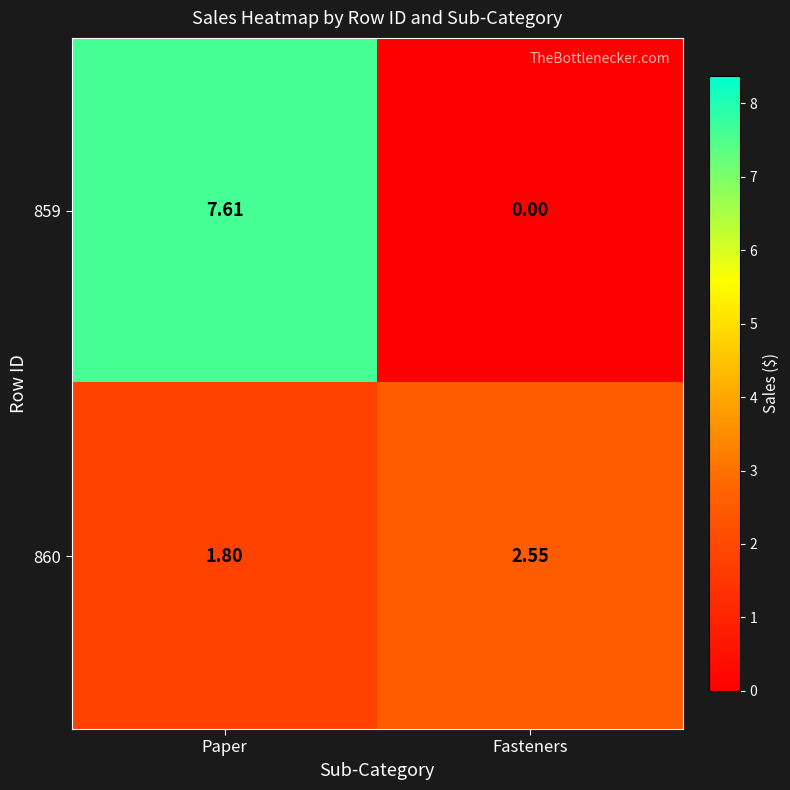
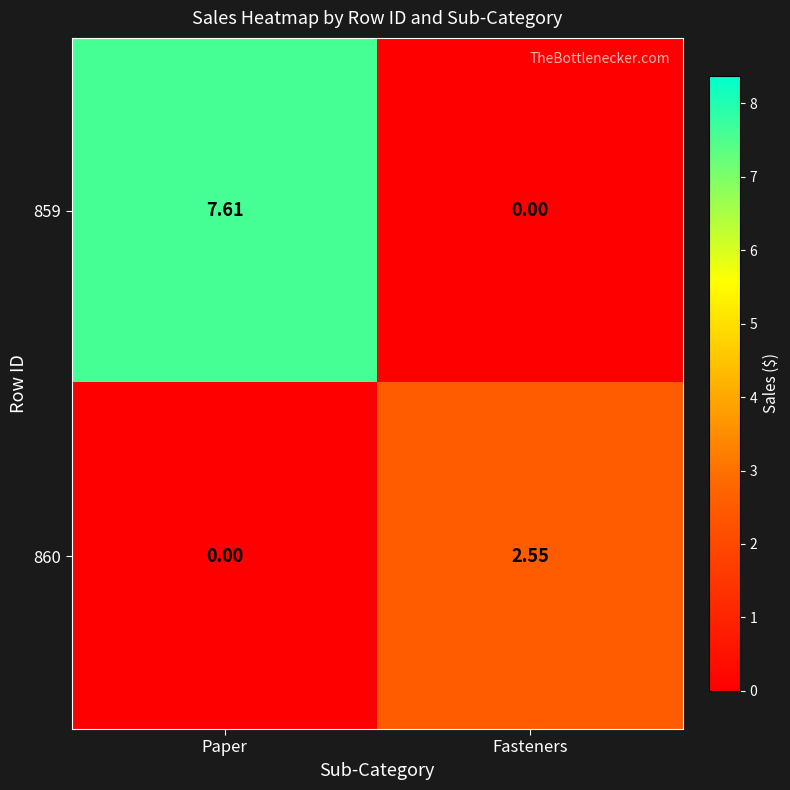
  {
    "859": {
      "Paper": 7.61
    },
    "860": {
-     "Paper": 1.80,
+     "Paper": 0.00,
      "Fasteners": 2.55
    }
  }
